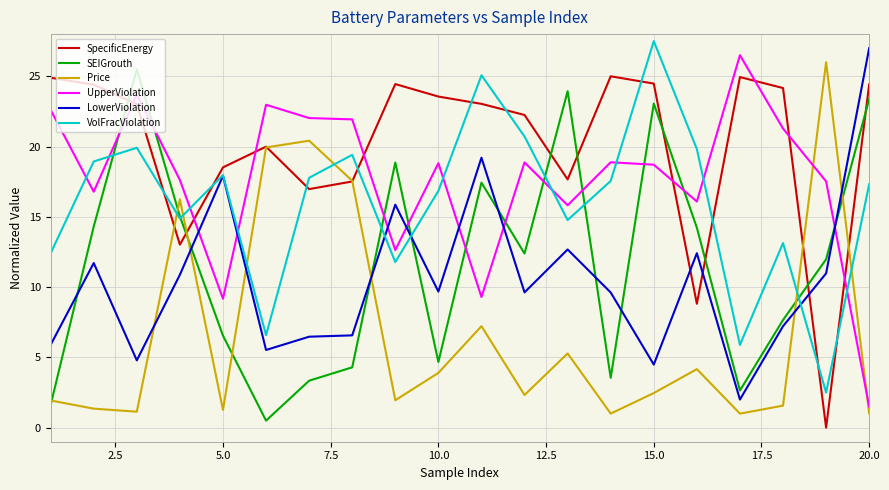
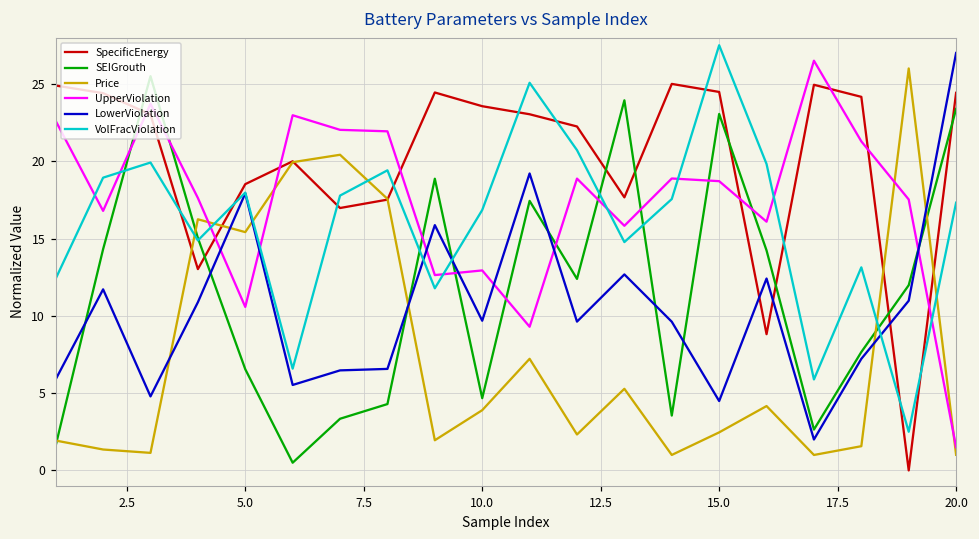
  {
    "SpecificEnergy": {
      "5.0": 18.5,
      "10.0": 23.6,
      "15.0": 24.5,
      "20.0": 24.4
    },
    "SEIGrouth": {
      "5.0": 6.5,
      "10.0": 4.7,
      "15.0": 23.1,
      "20.0": 23.4
    },
    "Price": {
-     "5.0": 1.3,
+     "5.0": 15.4,
      "10.0": 3.9,
      "15.0": 2.5,
      "20.0": 1.0
    },
    "UpperViolation": {
-     "5.0": 9.2,
-     "10.0": 18.8,
+     "5.0": 10.6,
+     "10.0": 12.9,
      "15.0": 18.7,
      "20.0": 1.5
    },
    "LowerViolation": {
      "10.0": 9.7,
      "15.0": 4.5,
      "20.0": 27.0
    },
    "VolFracViolation": {
      "10.0": 16.8,
      "15.0": 27.5,
      "20.0": 17.3
    }
  }
